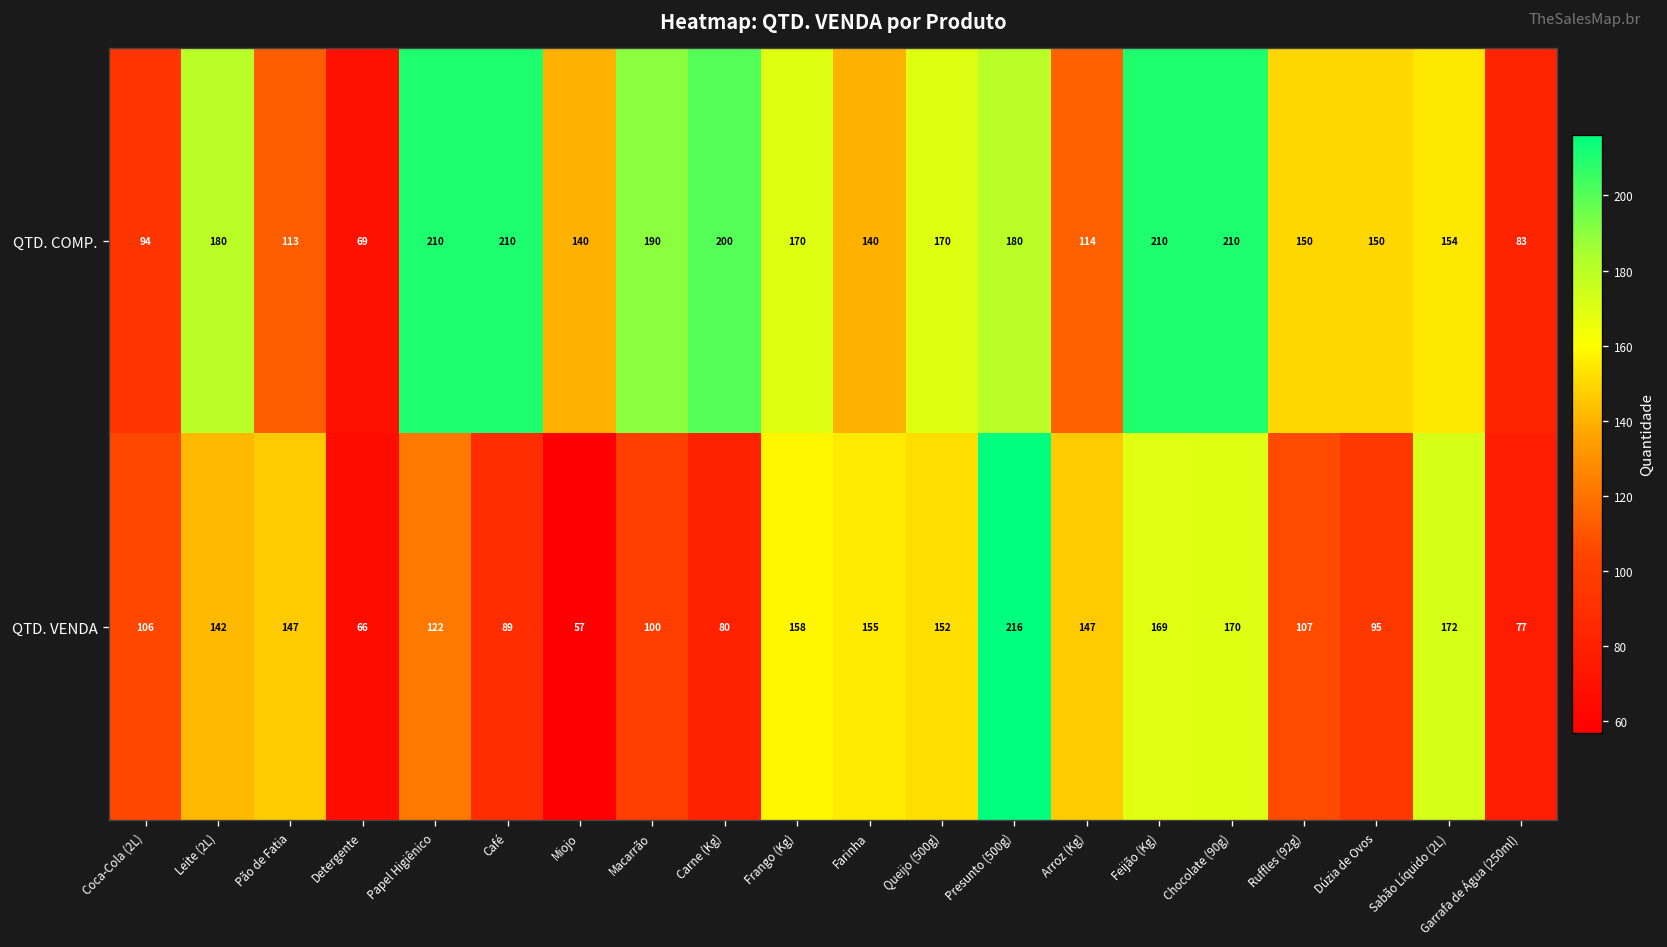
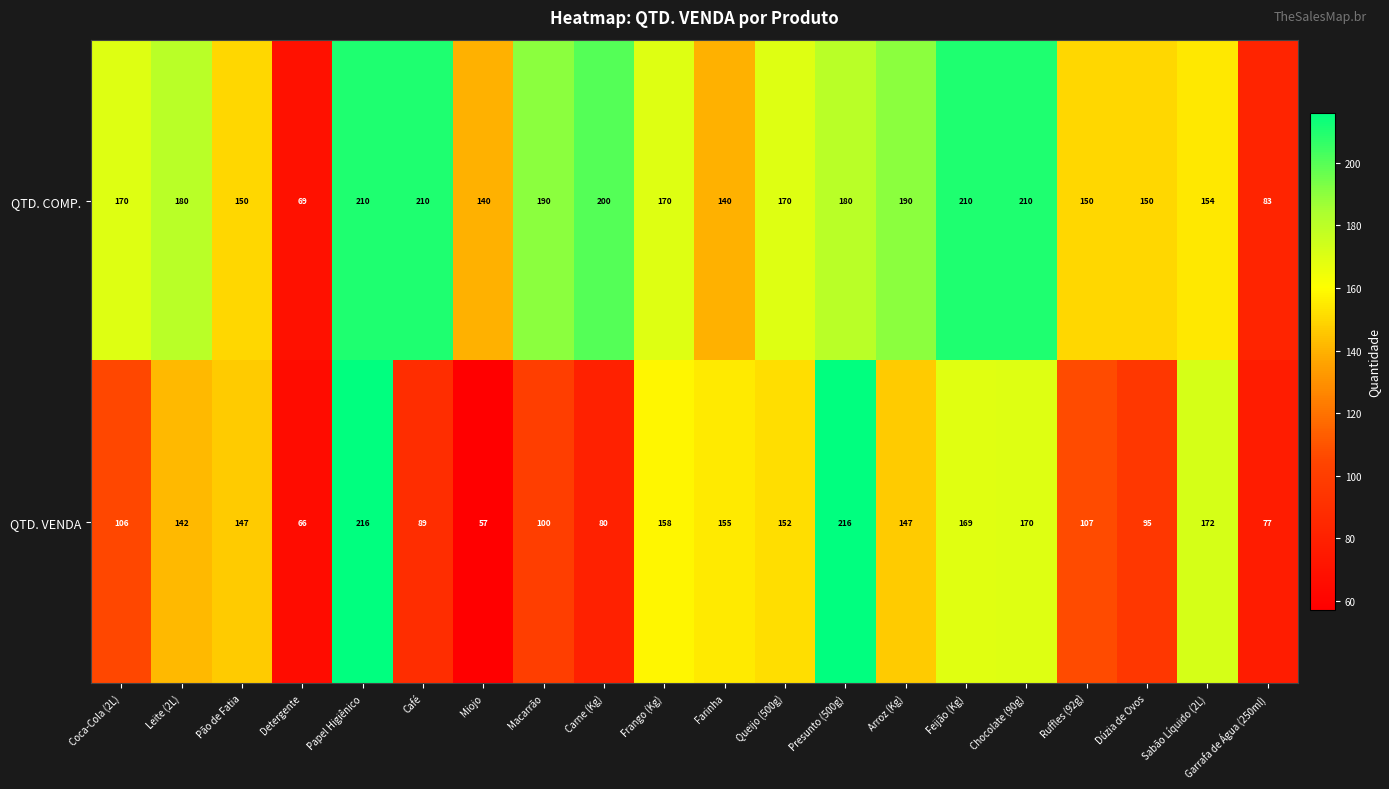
  {
    "QTD. COMP.": {
-     "Coca-Cola (2L)": 94,
+     "Coca-Cola (2L)": 170,
      "Leite (2L)": 180,
-     "Pão de Fatia": 113,
+     "Pão de Fatia": 150,
      "Detergente": 69,
      "Papel Higiênico": 210,
      "Café": 210,
      "Miojo": 140,
      "Macarrão": 190,
      "Carne (Kg)": 200,
      "Frango (Kg)": 170,
      "Farinha": 140,
      "Queijo (500g)": 170,
      "Presunto (500g)": 180,
-     "Arroz (Kg)": 114,
+     "Arroz (Kg)": 190,
      "Feijão (Kg)": 210,
      "Chocolate (90g)": 210,
      "Ruffles (92g)": 150,
      "Dúzia de Ovos": 150,
      "Sabão Líquido (2L)": 154,
      "Garrafa de Água (250ml)": 83
    },
    "QTD. VENDA": {
      "Coca-Cola (2L)": 106,
      "Leite (2L)": 142,
      "Pão de Fatia": 147,
      "Detergente": 66,
-     "Papel Higiênico": 122,
+     "Papel Higiênico": 216,
      "Café": 89,
      "Miojo": 57,
      "Macarrão": 100,
      "Carne (Kg)": 80,
      "Frango (Kg)": 158,
      "Farinha": 155,
      "Queijo (500g)": 152,
      "Presunto (500g)": 216,
      "Arroz (Kg)": 147,
      "Feijão (Kg)": 169,
      "Chocolate (90g)": 170,
      "Ruffles (92g)": 107,
      "Dúzia de Ovos": 95,
      "Sabão Líquido (2L)": 172,
      "Garrafa de Água (250ml)": 77
    }
  }
